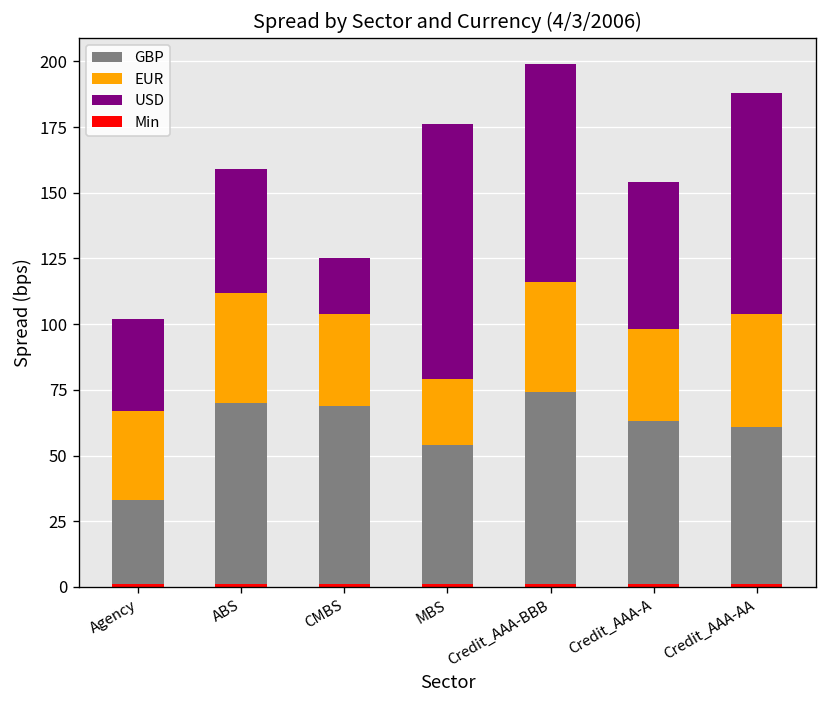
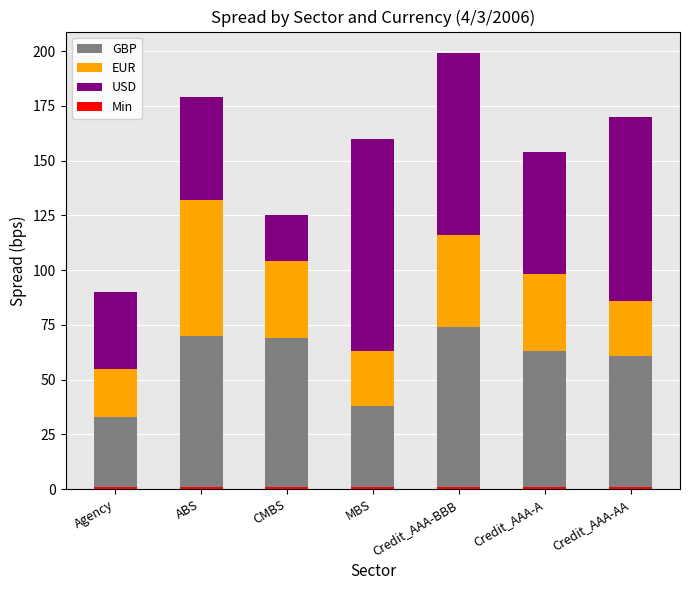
  {
    "GBP": {
      "Agency": 33,
      "ABS": 70,
      "CMBS": 69,
-     "MBS": 54,
+     "MBS": 38,
      "Credit_AAA-BBB": 74,
      "Credit_AAA-A": 63,
      "Credit_AAA-AA": 61
    },
    "EUR": {
-     "Agency": 34,
-     "ABS": 42,
+     "Agency": 22,
+     "ABS": 62,
      "CMBS": 35,
      "MBS": 25,
      "Credit_AAA-BBB": 42,
      "Credit_AAA-A": 35,
-     "Credit_AAA-AA": 43
+     "Credit_AAA-AA": 25
    },
    "USD": {
      "Agency": 35,
      "ABS": 47,
      "CMBS": 21,
      "MBS": 97,
      "Credit_AAA-BBB": 83,
      "Credit_AAA-A": 56,
      "Credit_AAA-AA": 84
    }
  }
